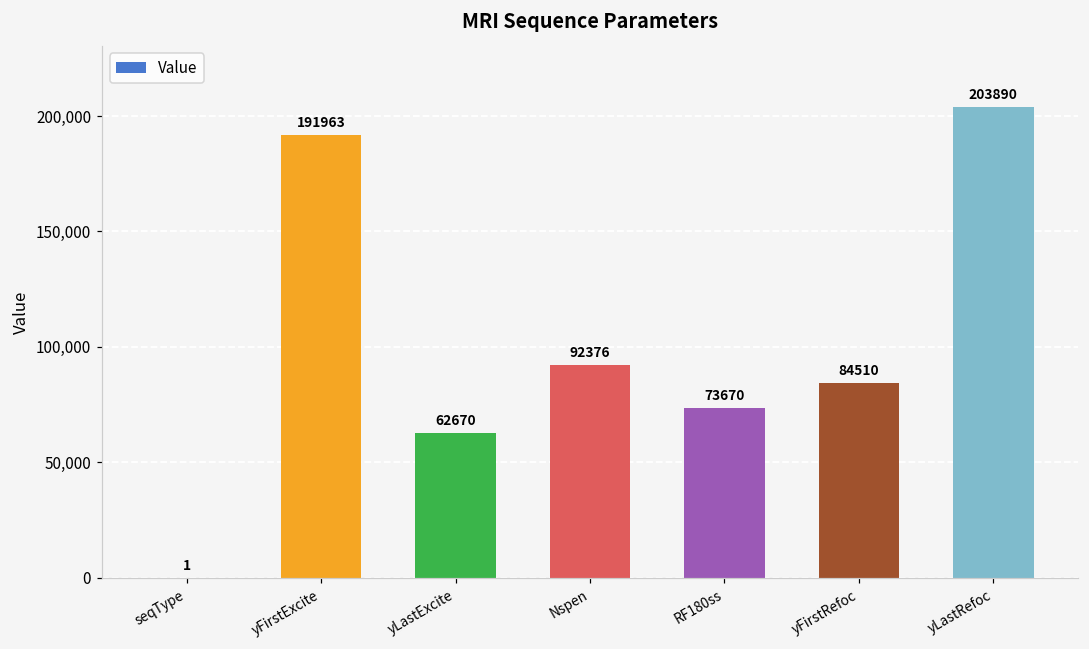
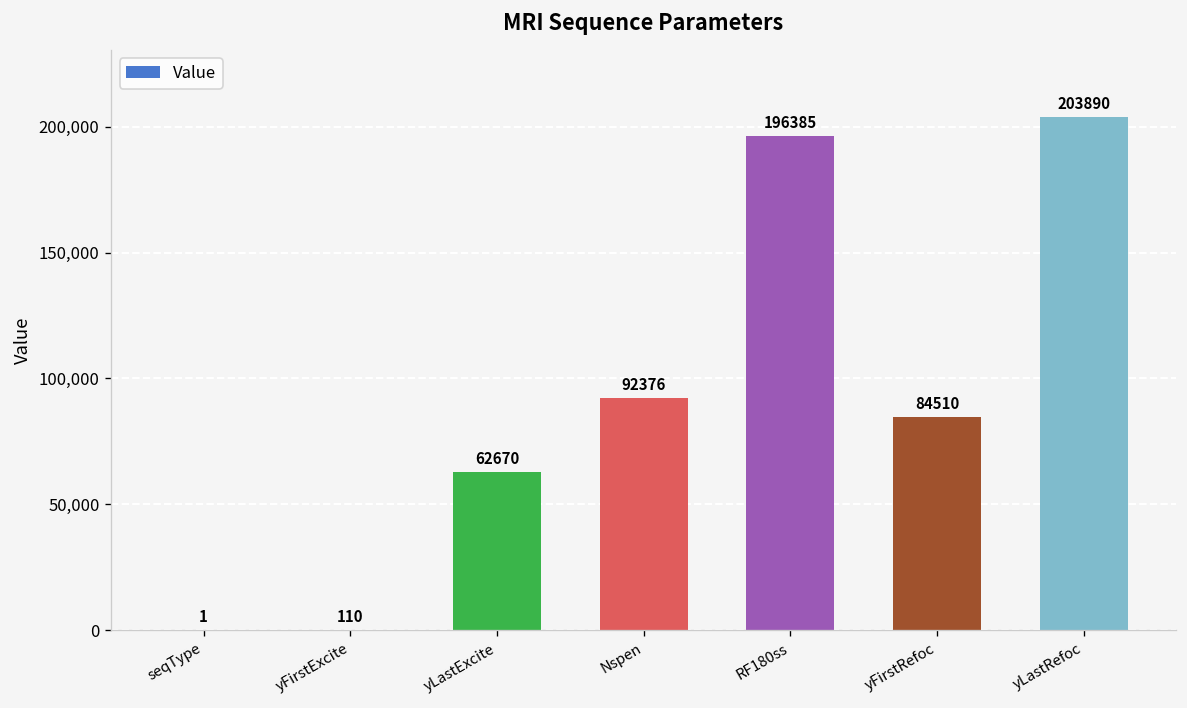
  {
    "seqType": 1,
-   "yFirstExcite": 191963,
+   "yFirstExcite": 110,
    "yLastExcite": 62670,
    "Nspen": 92376,
-   "RF180ss": 73670,
+   "RF180ss": 196385,
    "yFirstRefoc": 84510,
    "yLastRefoc": 203890
  }
